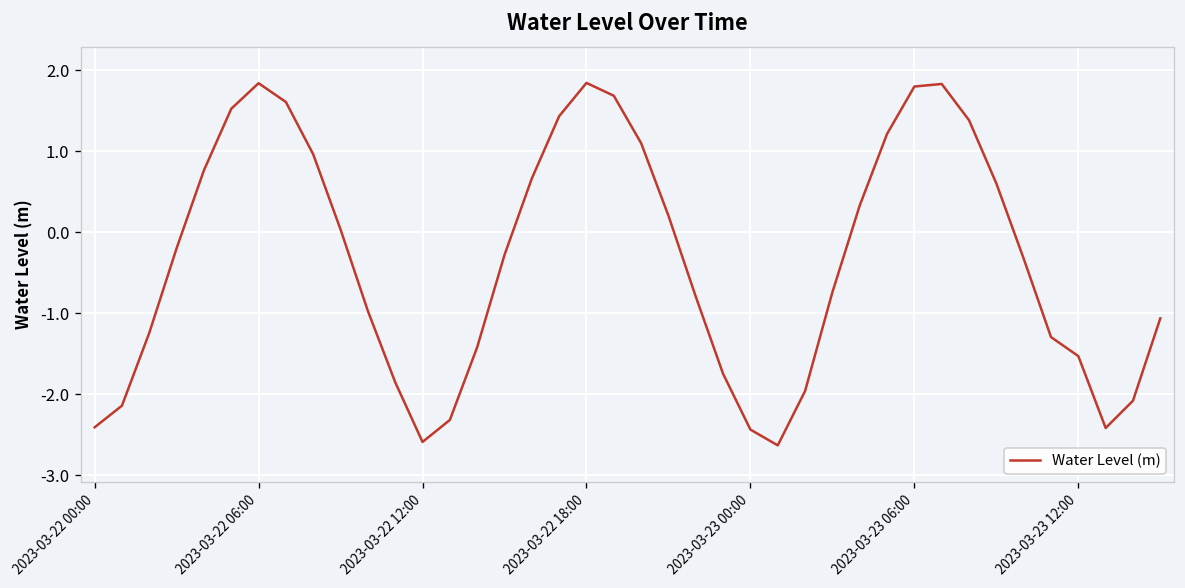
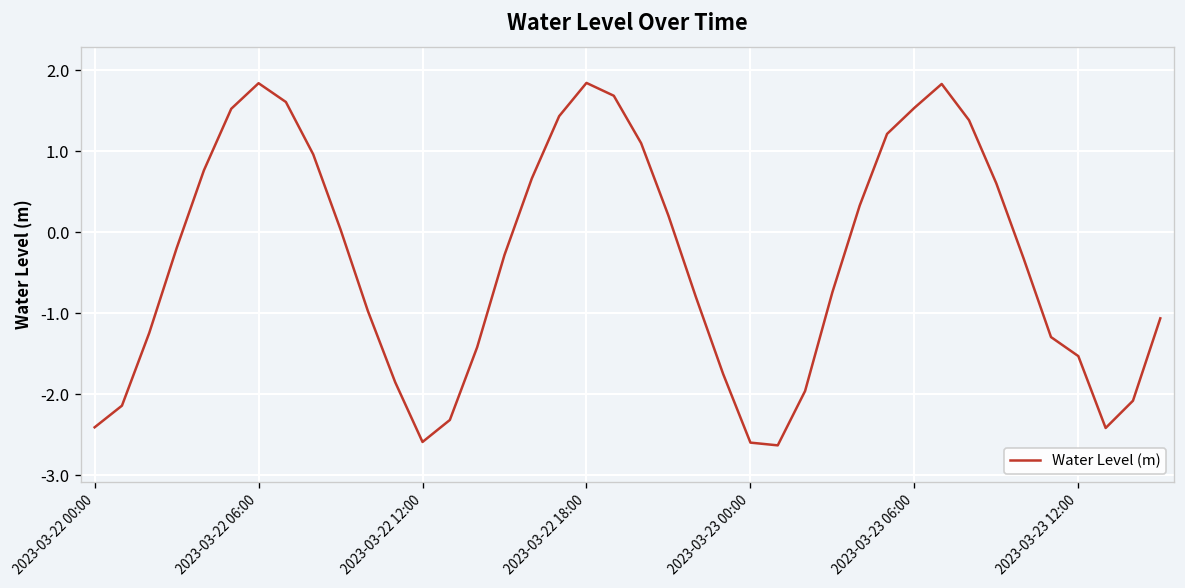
  {
    "2023-03-22 00:00": -2.4,
    "2023-03-22 06:00": 1.8,
    "2023-03-22 12:00": -2.6,
    "2023-03-22 18:00": 1.8,
-   "2023-03-23 00:00": -2.4,
-   "2023-03-23 06:00": 1.8,
+   "2023-03-23 00:00": -2.6,
+   "2023-03-23 06:00": 1.5,
    "2023-03-23 12:00": -1.5
  }
